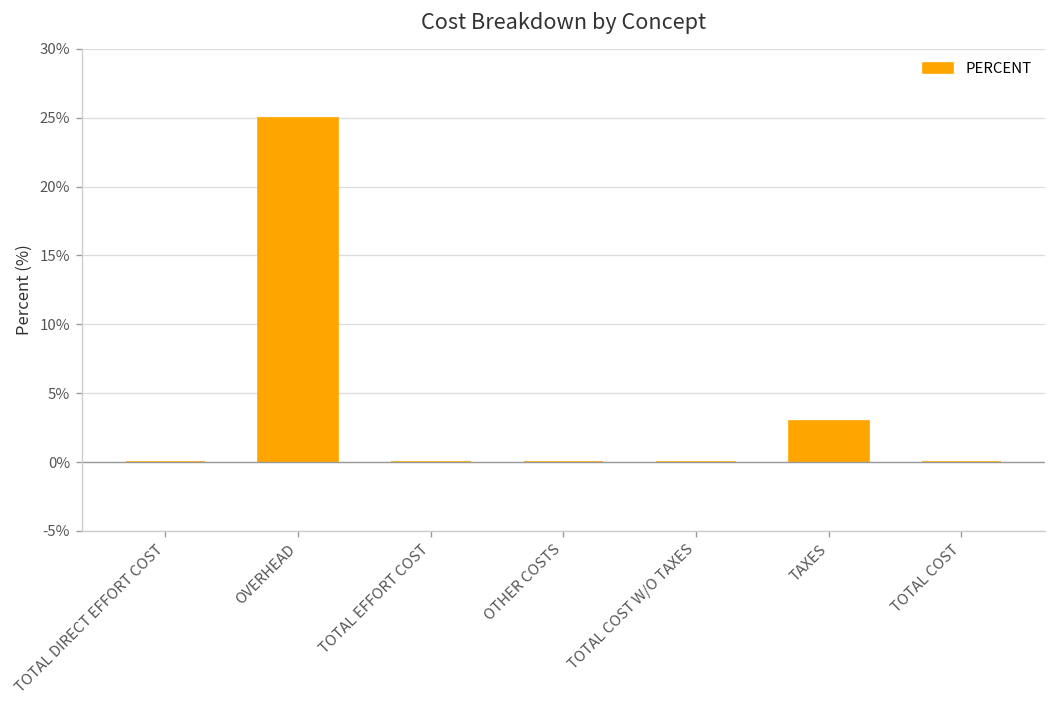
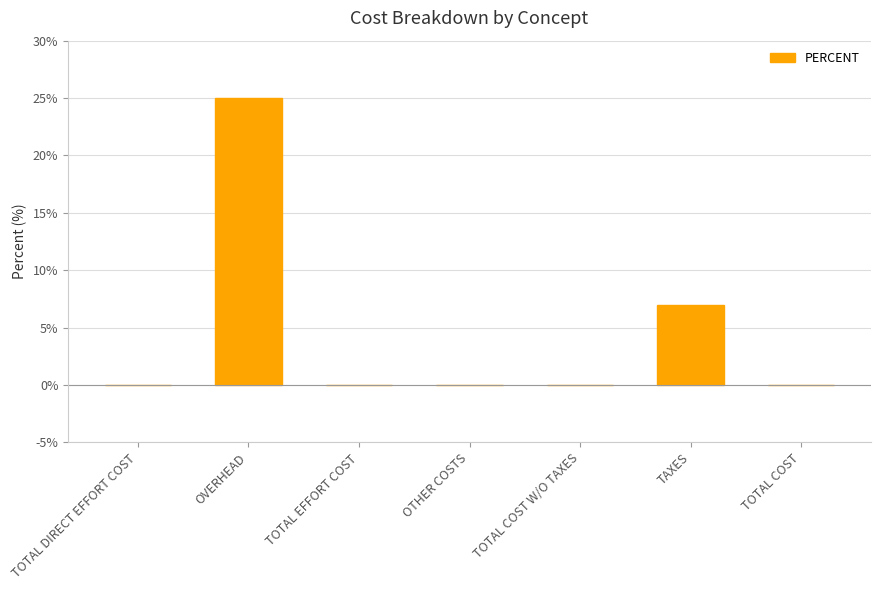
  {
    "TOTAL DIRECT EFFORT COST": "0%",
    "OVERHEAD": "25%",
    "TOTAL EFFORT COST": "0%",
    "OTHER COSTS": "0%",
    "TOTAL COST W/O TAXES": "0%",
-   "TAXES": "3%",
+   "TAXES": "7%",
    "TOTAL COST": "0%"
  }
